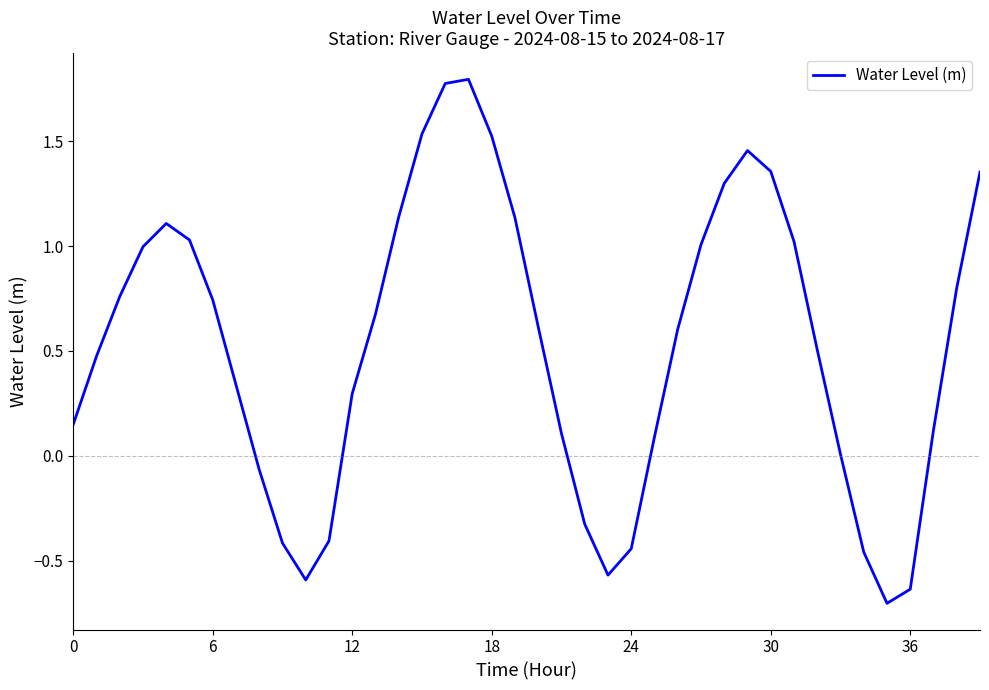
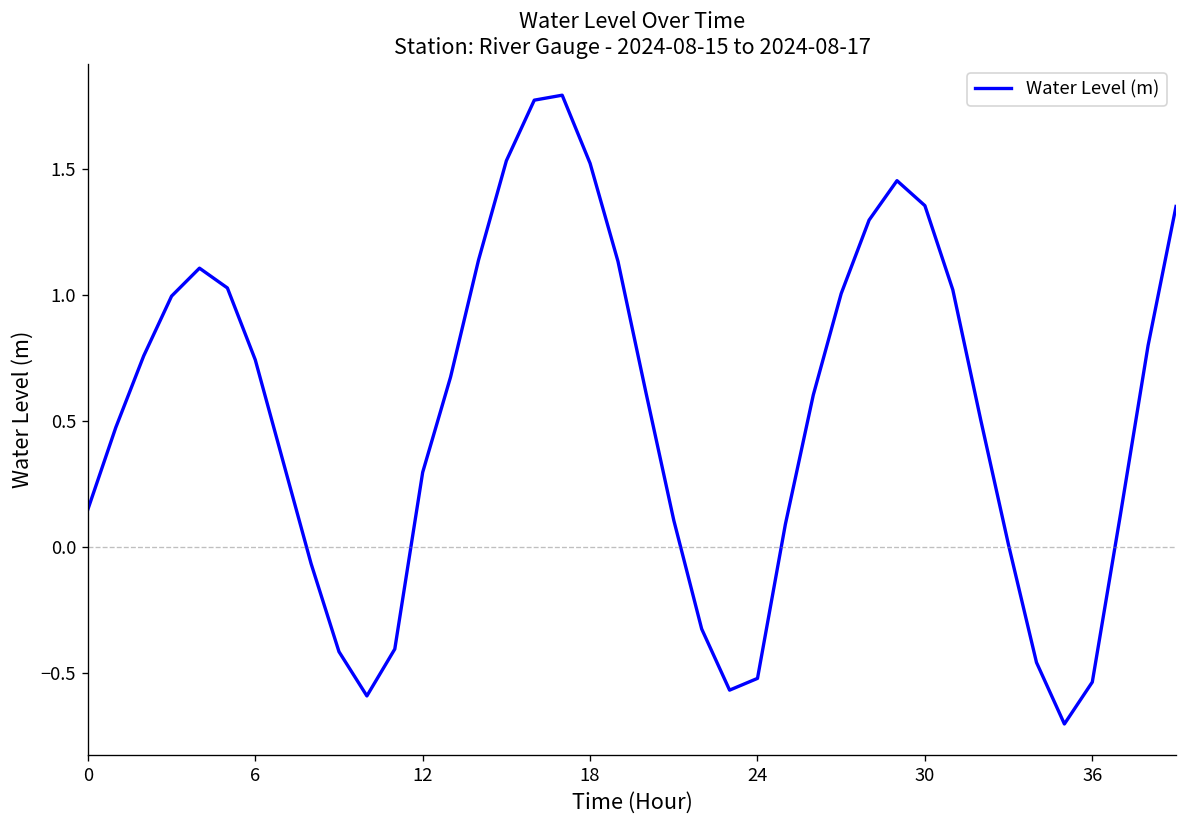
  {
    "0": 0.15,
    "6": 0.74,
    "12": 0.30,
    "18": 1.52,
-   "24": -0.44,
+   "24": -0.52,
    "30": 1.36,
-   "36": -0.64
+   "36": -0.54
  }
